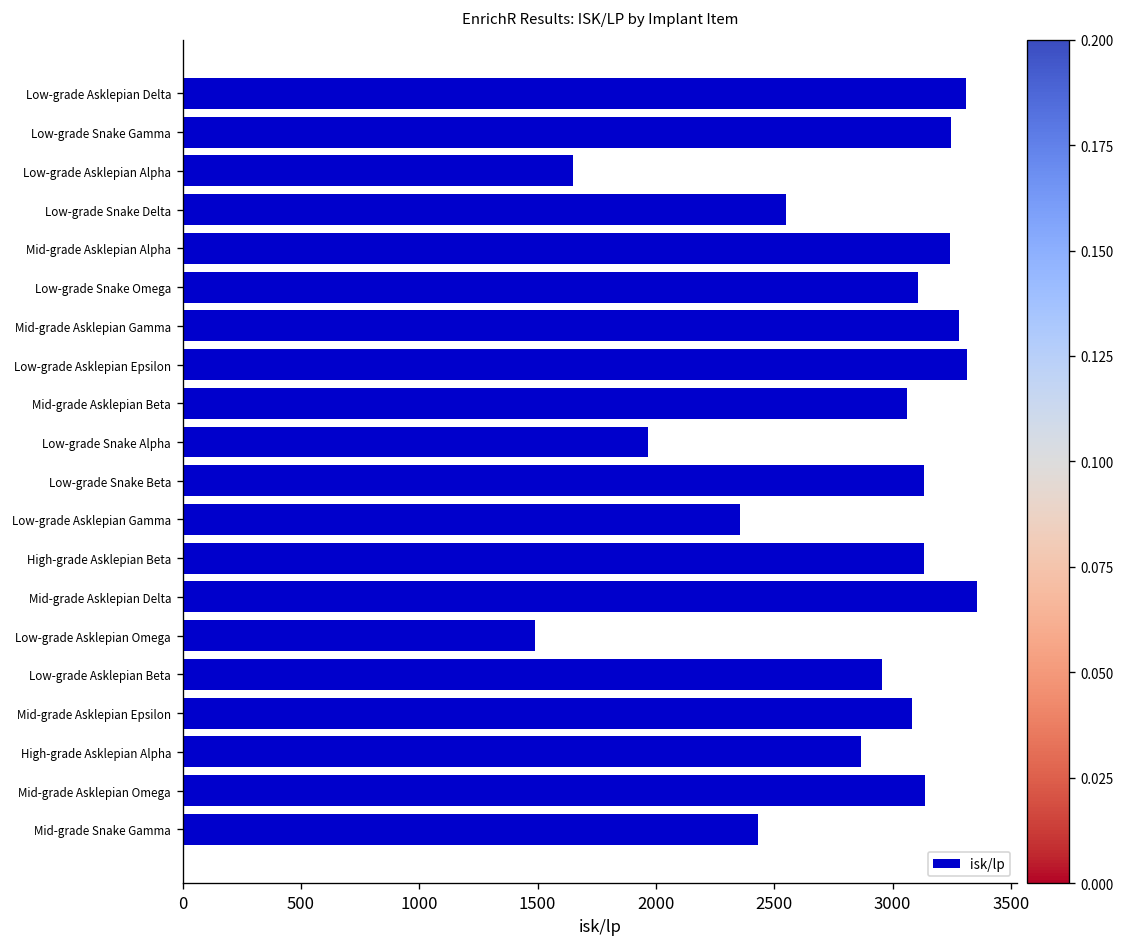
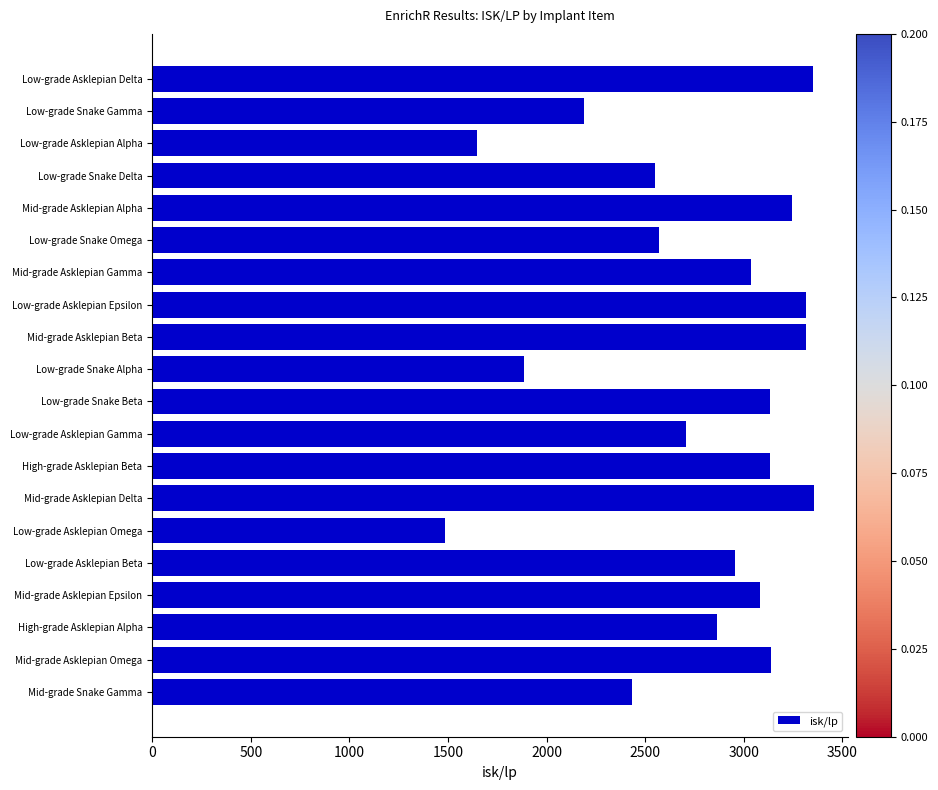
  {
-   "Low-grade Asklepian Delta": 3310,
-   "Low-grade Snake Gamma": 3250,
+   "Low-grade Asklepian Delta": 3350,
+   "Low-grade Snake Gamma": 2190,
    "Low-grade Asklepian Alpha": 1650,
    "Low-grade Snake Delta": 2550,
    "Mid-grade Asklepian Alpha": 3240,
-   "Low-grade Snake Omega": 3110,
-   "Mid-grade Asklepian Gamma": 3280,
+   "Low-grade Snake Omega": 2570,
+   "Mid-grade Asklepian Gamma": 3040,
    "Low-grade Asklepian Epsilon": 3320,
-   "Mid-grade Asklepian Beta": 3060,
-   "Low-grade Snake Alpha": 1970,
+   "Mid-grade Asklepian Beta": 3310,
+   "Low-grade Snake Alpha": 1890,
    "Low-grade Snake Beta": 3130,
-   "Low-grade Asklepian Gamma": 2360,
+   "Low-grade Asklepian Gamma": 2710,
    "High-grade Asklepian Beta": 3130,
    "Mid-grade Asklepian Delta": 3360,
    "Low-grade Asklepian Omega": 1490,
    "Low-grade Asklepian Beta": 2960,
    "Mid-grade Asklepian Epsilon": 3080,
    "High-grade Asklepian Alpha": 2860,
    "Mid-grade Asklepian Omega": 3140,
    "Mid-grade Snake Gamma": 2430
  }
